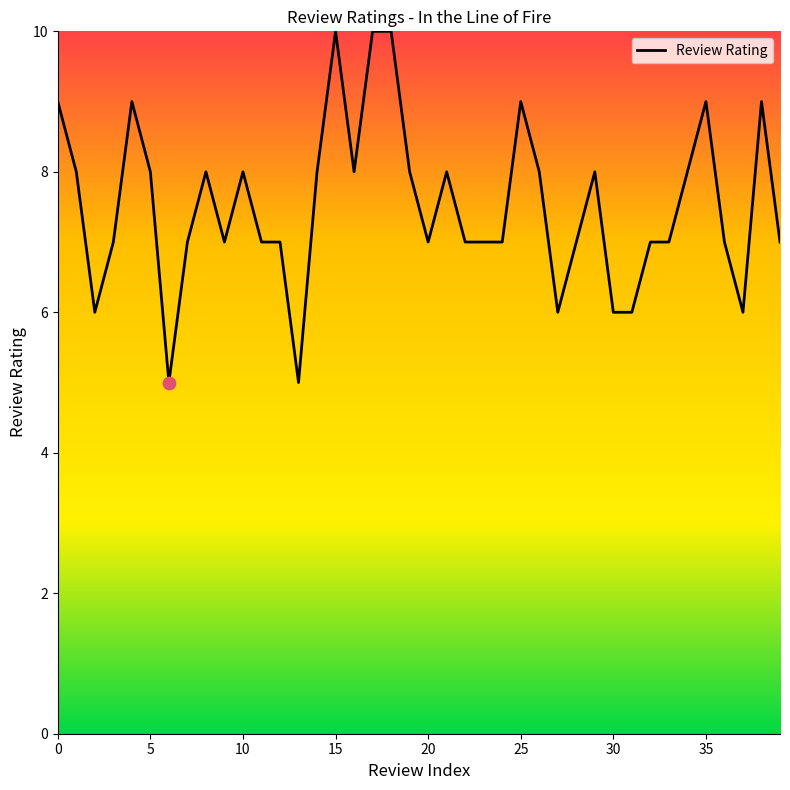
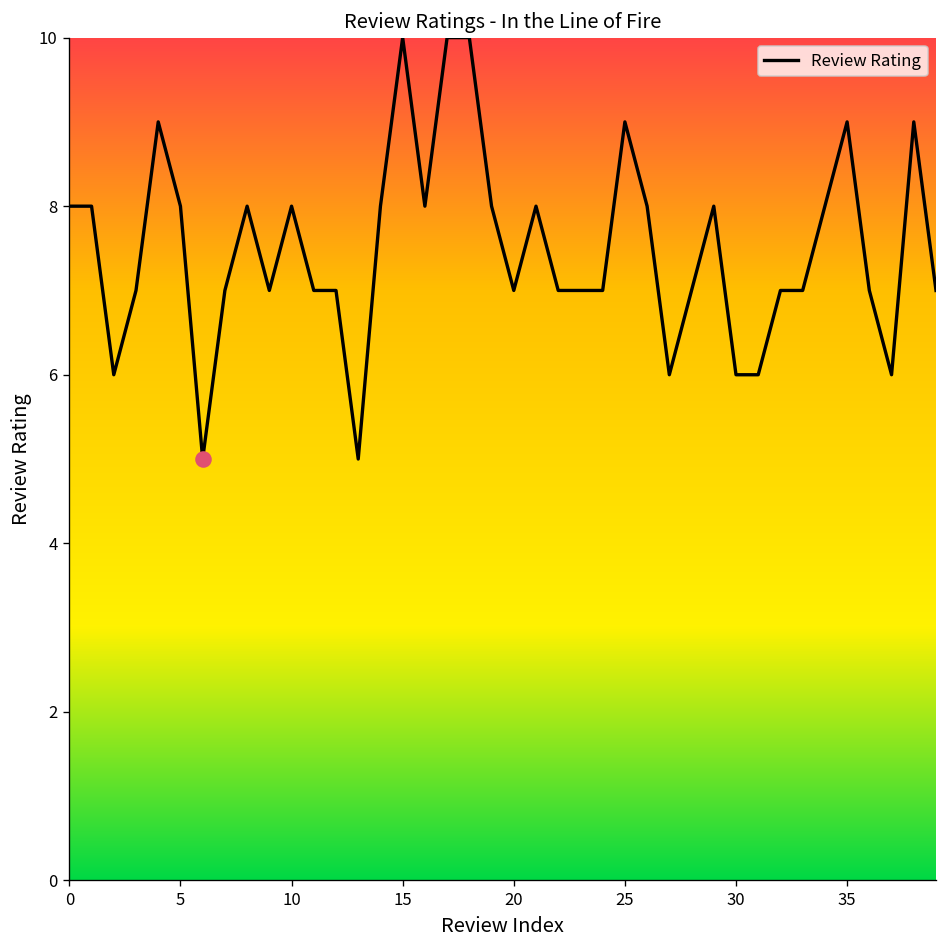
  {
    "Review Rating": {
-     "0": 9,
+     "0": 8,
      "5": 8,
      "10": 8,
      "15": 10,
      "20": 7,
      "25": 9,
      "30": 6,
      "35": 9
    }
  }
